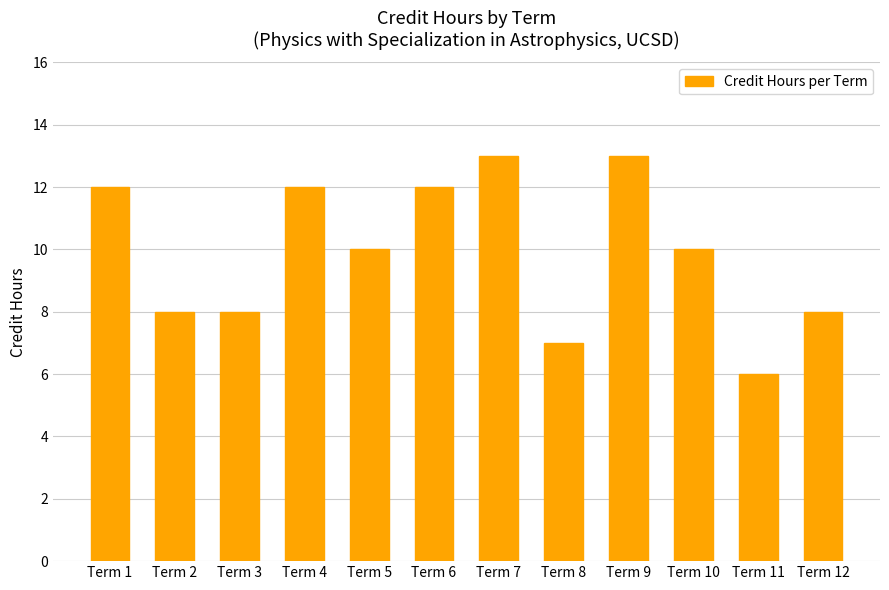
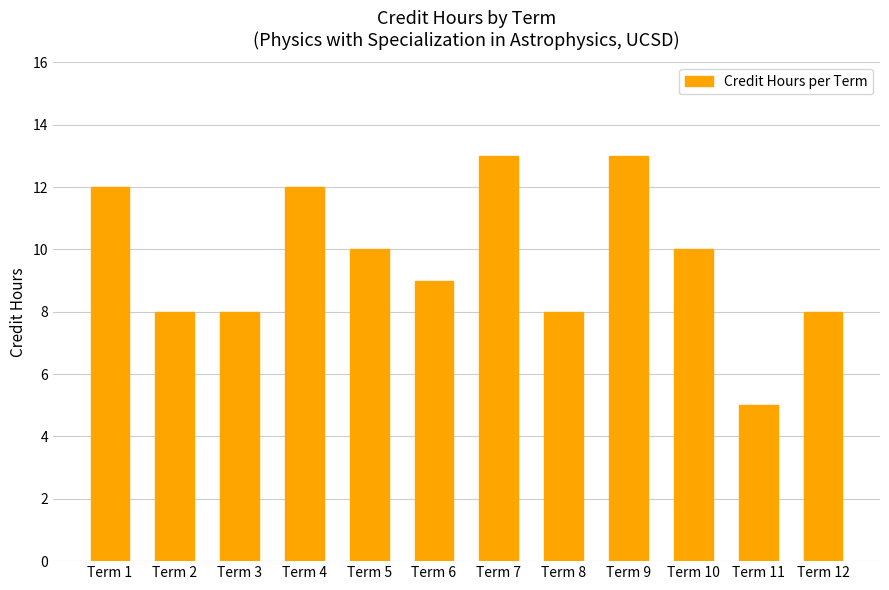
  {
    "Term 1": 12,
    "Term 2": 8,
    "Term 3": 8,
    "Term 4": 12,
    "Term 5": 10,
-   "Term 6": 12,
+   "Term 6": 9,
    "Term 7": 13,
-   "Term 8": 7,
+   "Term 8": 8,
    "Term 9": 13,
    "Term 10": 10,
-   "Term 11": 6,
+   "Term 11": 5,
    "Term 12": 8
  }
